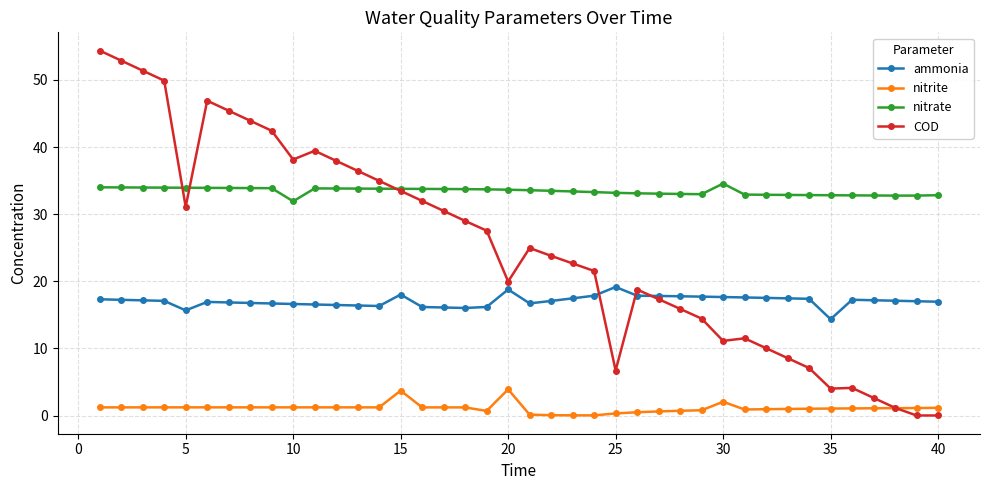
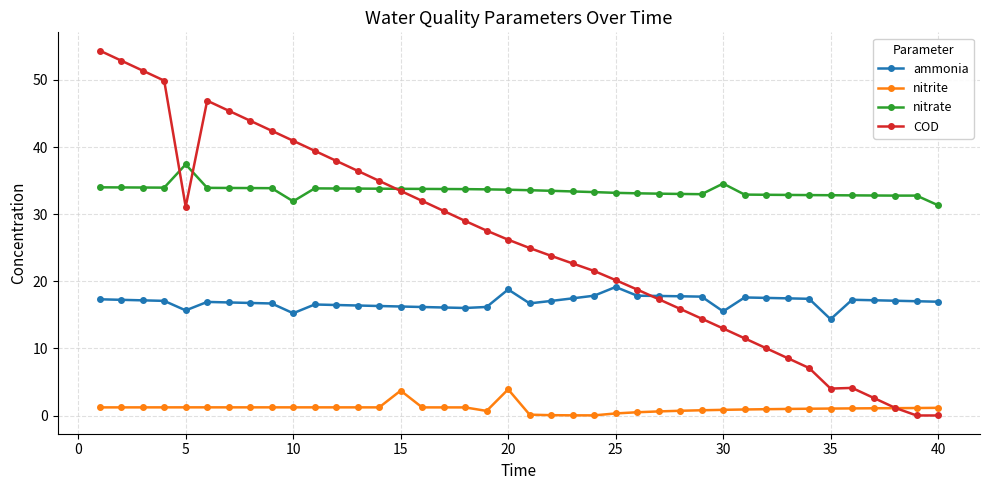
  {
    "ammonia": {
      "5": 16,
-     "10": 17,
-     "15": 18,
+     "10": 15,
+     "15": 16,
      "20": 19,
      "25": 19,
-     "30": 18,
+     "30": 16,
      "35": 14,
      "40": 17
    },
    "nitrite": {
      "5": 1,
      "10": 1,
      "15": 4,
      "20": 4,
      "25": 0,
-     "30": 2,
+     "30": 1,
      "35": 1,
      "40": 1
    },
    "nitrate": {
-     "5": 34,
+     "5": 37,
      "10": 32,
      "20": 34,
      "25": 33,
      "30": 35,
      "35": 33,
-     "40": 33
+     "40": 31
    },
    "COD": {
      "5": 31,
-     "10": 38,
-     "20": 20,
-     "25": 7,
-     "30": 11,
+     "10": 41,
+     "20": 26,
+     "25": 20,
+     "30": 13,
      "35": 4,
      "40": 0
    }
  }
